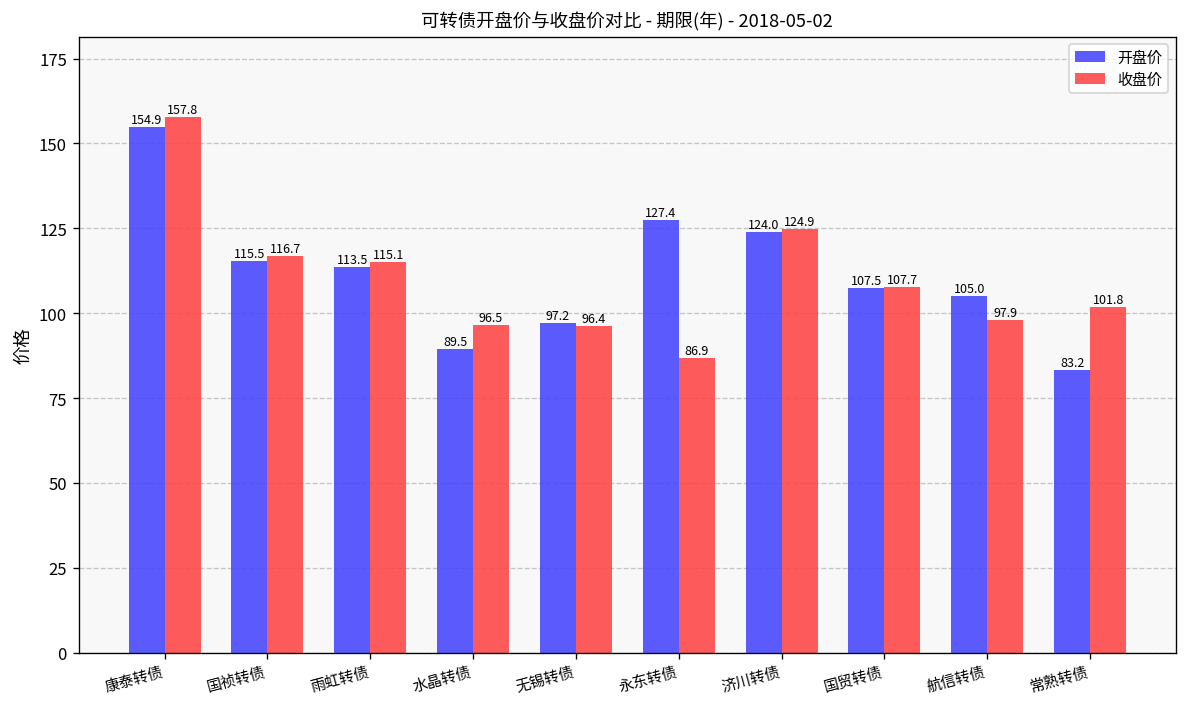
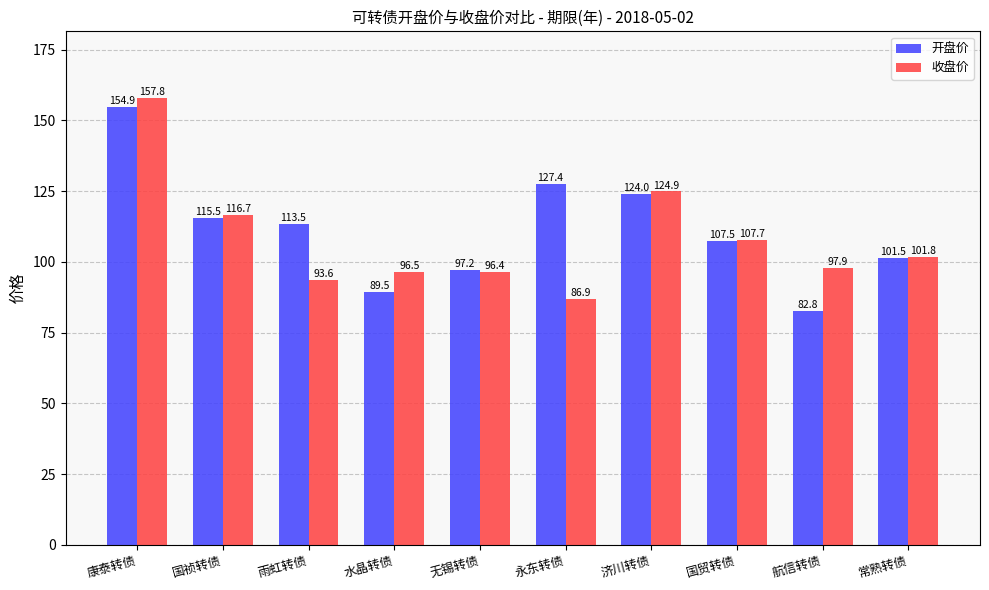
  {
    "开盘价": {
      "康泰转债": 154.9,
      "国祯转债": 115.5,
      "雨虹转债": 113.5,
      "水晶转债": 89.5,
      "无锡转债": 97.2,
      "永东转债": 127.4,
      "济川转债": 124.0,
      "国贸转债": 107.5,
-     "航信转债": 105.0,
-     "常熟转债": 83.2
+     "航信转债": 82.8,
+     "常熟转债": 101.5
    },
    "收盘价": {
      "康泰转债": 157.8,
      "国祯转债": 116.7,
-     "雨虹转债": 115.1,
+     "雨虹转债": 93.6,
      "水晶转债": 96.5,
      "无锡转债": 96.4,
      "永东转债": 86.9,
      "济川转债": 124.9,
      "国贸转债": 107.7,
      "航信转债": 97.9,
      "常熟转债": 101.8
    }
  }
